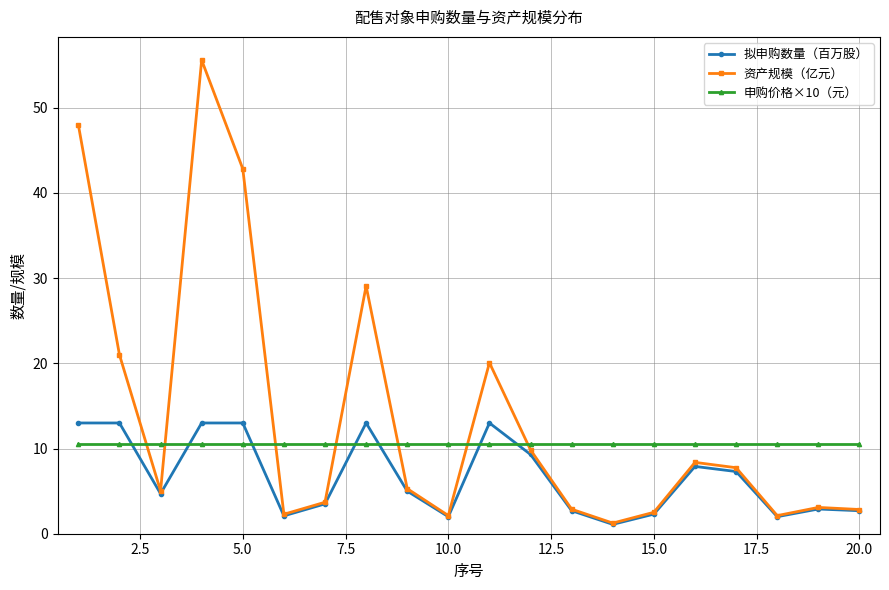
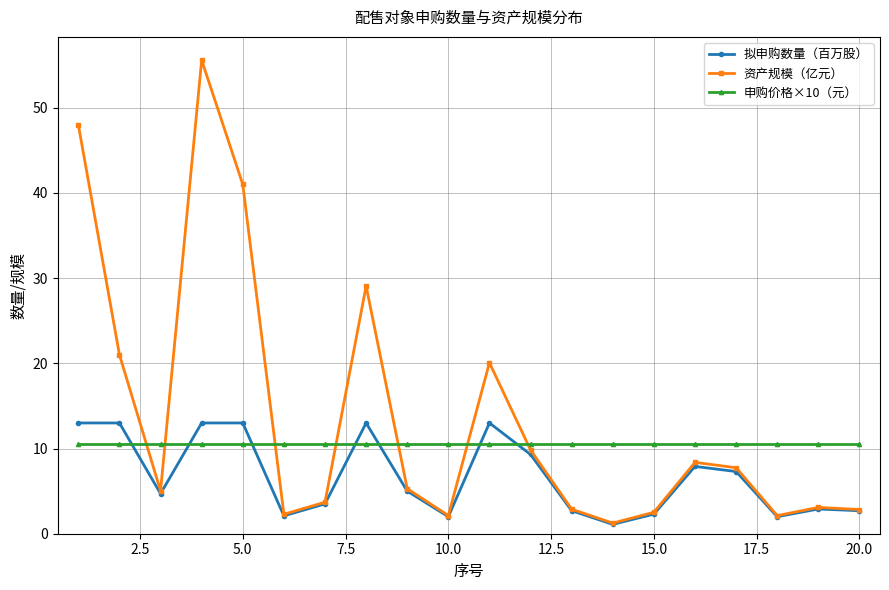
  {
    "拟申购数量（百万股）": {
      "5.0": 13
    },
    "资产规模（亿元）": {
-     "5.0": 43
+     "5.0": 41
    },
    "申购价格×10（元）": {
      "5.0": 11,
      "10.0": 11,
      "15.0": 11,
      "20.0": 11
    }
  }
